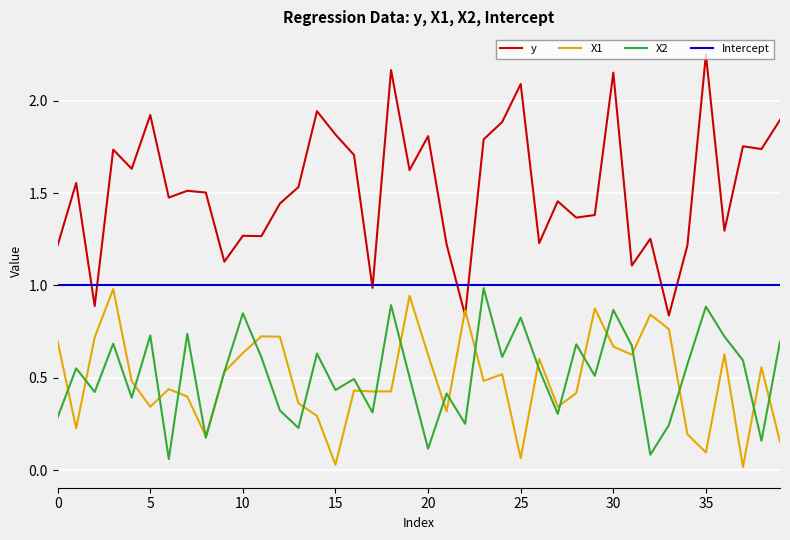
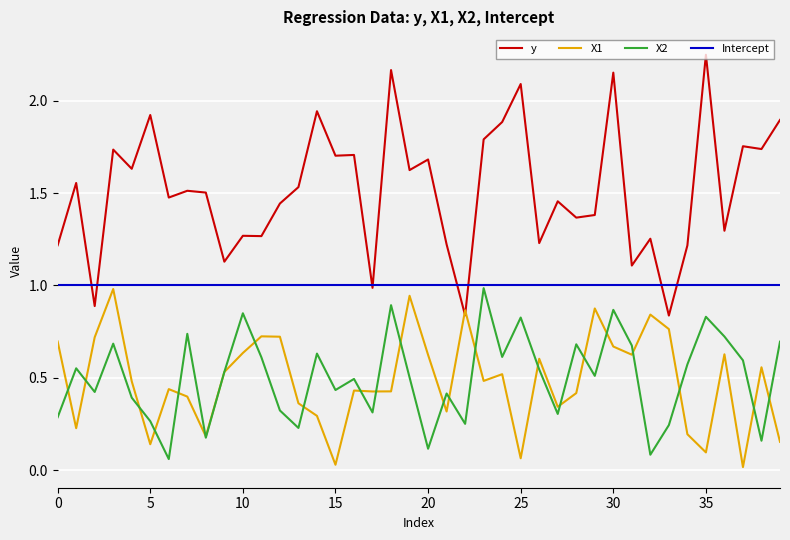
  {
    "y": {
      "0": 1.22,
      "5": 1.92,
      "10": 1.27,
-     "15": 1.82,
-     "20": 1.81,
+     "15": 1.70,
+     "20": 1.68,
      "25": 2.09,
      "30": 2.15
    },
    "X1": {
      "0": 0.70,
-     "5": 0.34,
+     "5": 0.14,
      "10": 0.63,
      "15": 0.03,
      "20": 0.62,
      "25": 0.06,
      "30": 0.67,
      "35": 0.10
    },
    "X2": {
      "0": 0.29,
-     "5": 0.73,
+     "5": 0.26,
      "10": 0.85,
      "15": 0.43,
      "20": 0.12,
      "25": 0.83,
      "30": 0.87,
-     "35": 0.89
+     "35": 0.83
    },
    "Intercept": {
      "0": 1.00,
      "5": 1.00,
      "10": 1.00,
      "15": 1.00,
      "20": 1.00,
      "25": 1.00,
      "30": 1.00,
      "35": 1.00
    }
  }
